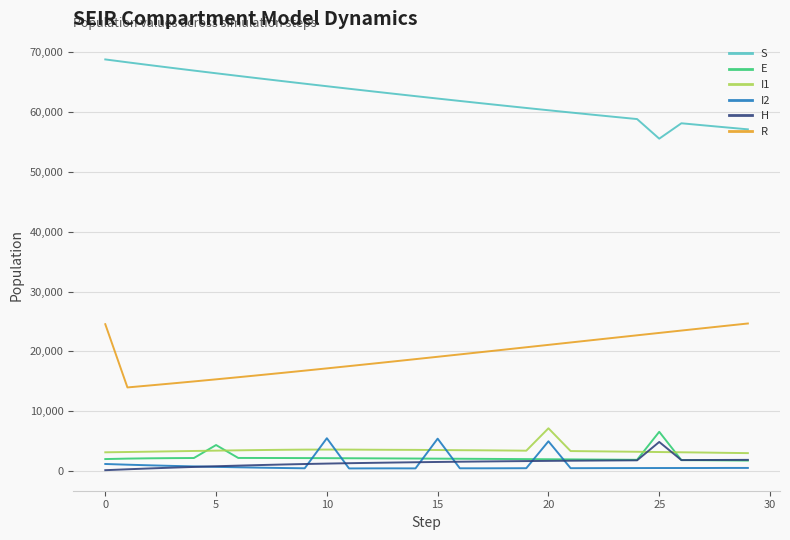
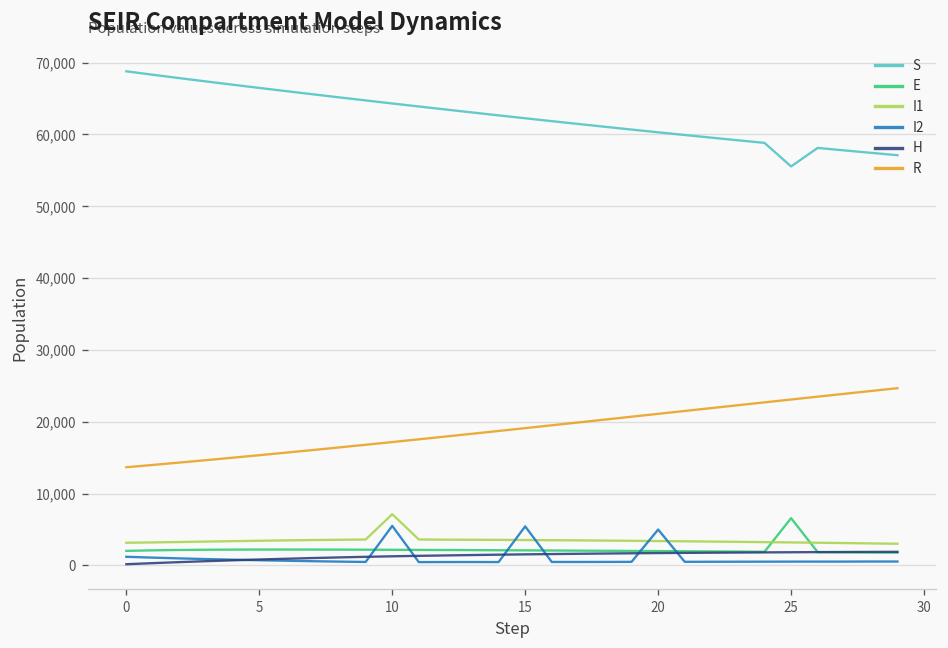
  {
    "S": {
      "0": "69,000",
      "5": "66,000",
      "10": "64,000",
      "15": "62,000",
      "20": "60,000",
      "25": "56,000"
    },
    "E": {
      "0": "2,000",
-     "5": "4,000",
+     "5": "2,000",
      "10": "2,000",
      "15": "2,000",
      "25": "7,000"
    },
    "I1": {
      "0": "3,000",
      "5": "3,000",
-     "10": "4,000",
+     "10": "7,000",
      "15": "4,000",
-     "20": "7,000",
+     "20": "3,000",
      "25": "3,000"
    },
    "I2": {
      "0": "1,000",
      "10": "6,000",
      "15": "5,000",
      "20": "5,000",
      "25": "1,000"
    },
    "H": {
      "0": "0",
      "10": "1,000",
      "15": "2,000",
-     "25": "5,000"
+     "25": "2,000"
    },
    "R": {
-     "0": "25,000",
+     "0": "14,000",
      "5": "15,000",
      "10": "17,000",
      "15": "19,000",
      "20": "21,000",
      "25": "23,000"
    }
  }
